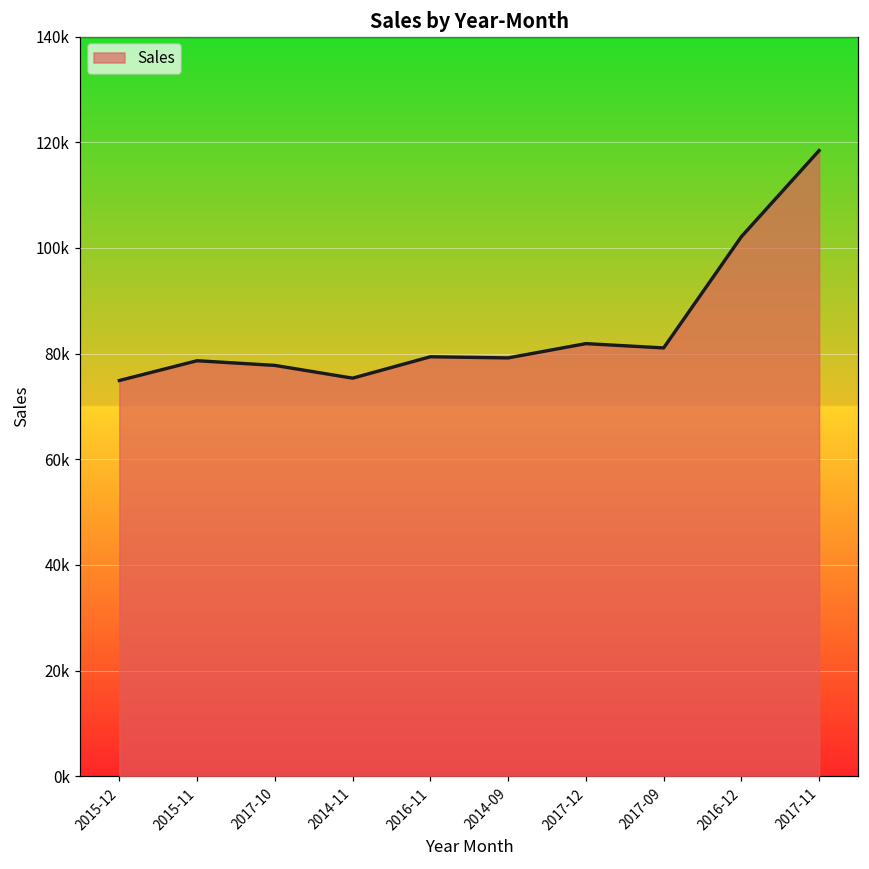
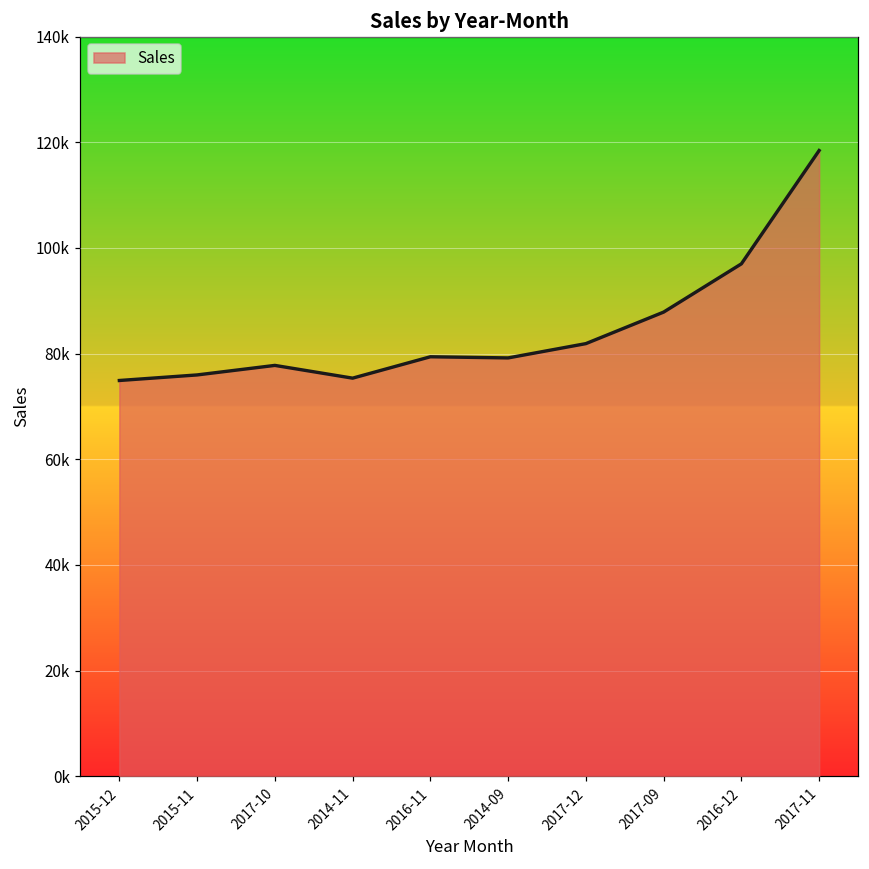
  {
    "2015-12": 75000,
-   "2015-11": 79000,
+   "2015-11": 76000,
    "2017-10": 78000,
    "2014-11": 75000,
    "2016-11": 79000,
    "2014-09": 79000,
    "2017-12": 82000,
-   "2017-09": 81000,
-   "2016-12": 102000,
+   "2017-09": 88000,
+   "2016-12": 97000,
    "2017-11": 118000
  }
